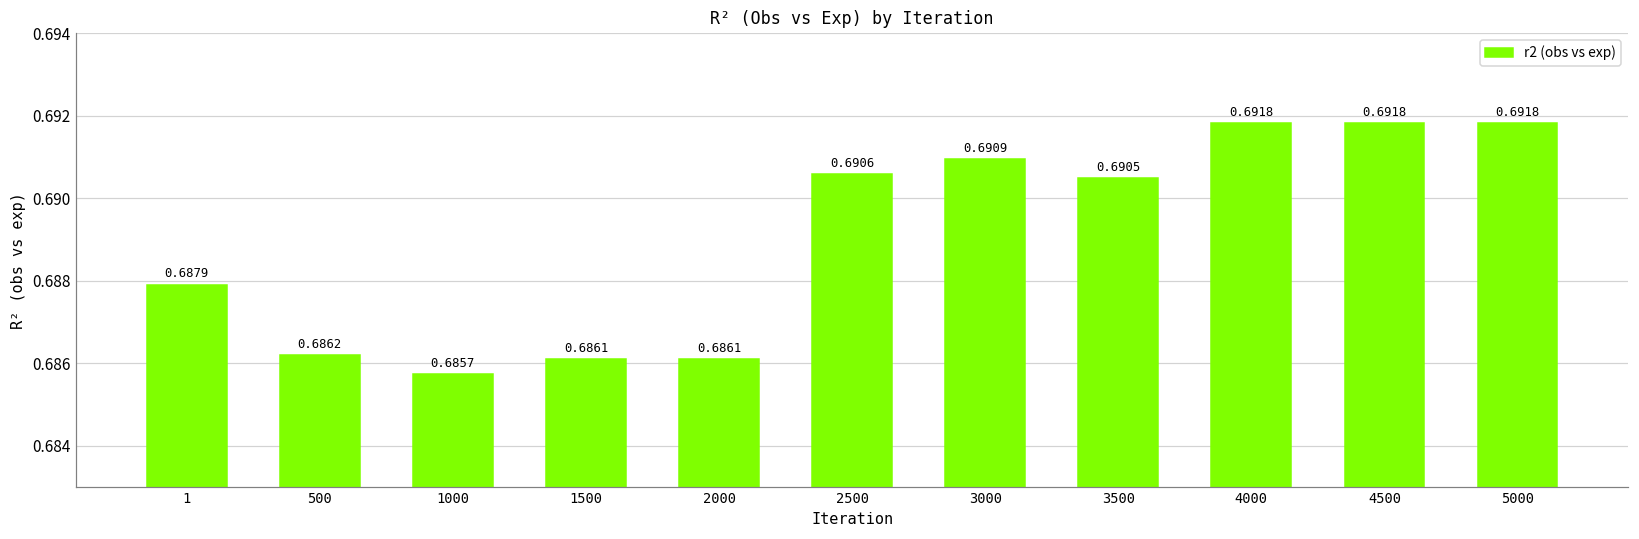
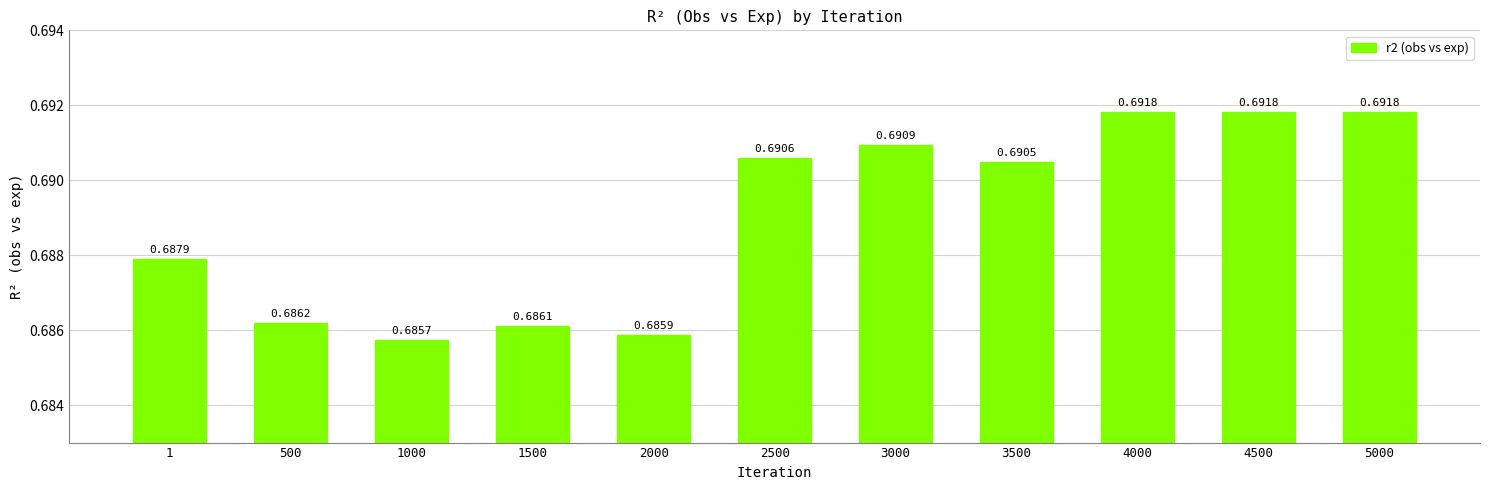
  {
    "1": 0.6879,
    "500": 0.6862,
    "1000": 0.6857,
    "1500": 0.6861,
-   "2000": 0.6861,
+   "2000": 0.6859,
    "2500": 0.6906,
    "3000": 0.6909,
    "3500": 0.6905,
    "4000": 0.6918,
    "4500": 0.6918,
    "5000": 0.6918
  }
